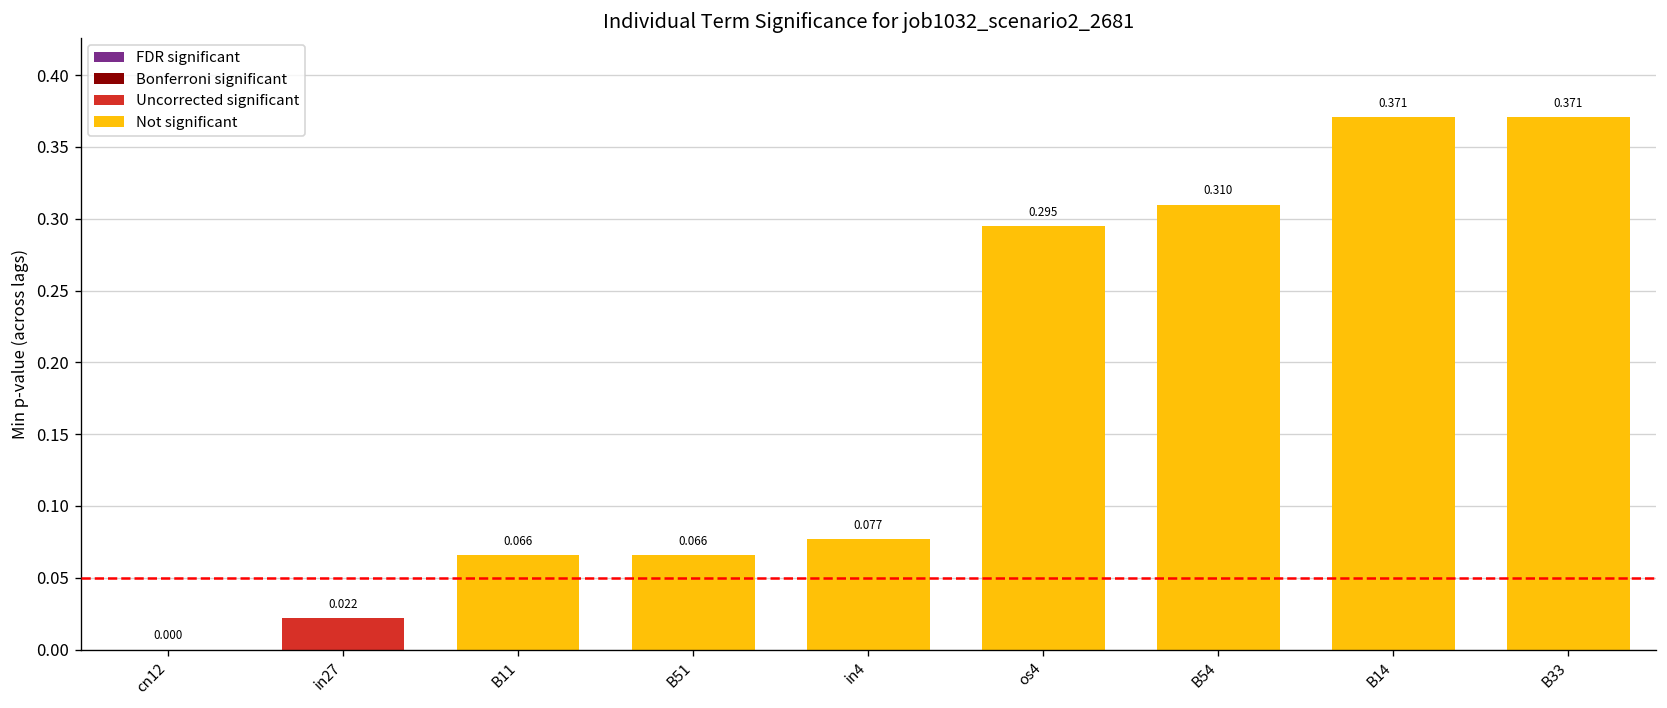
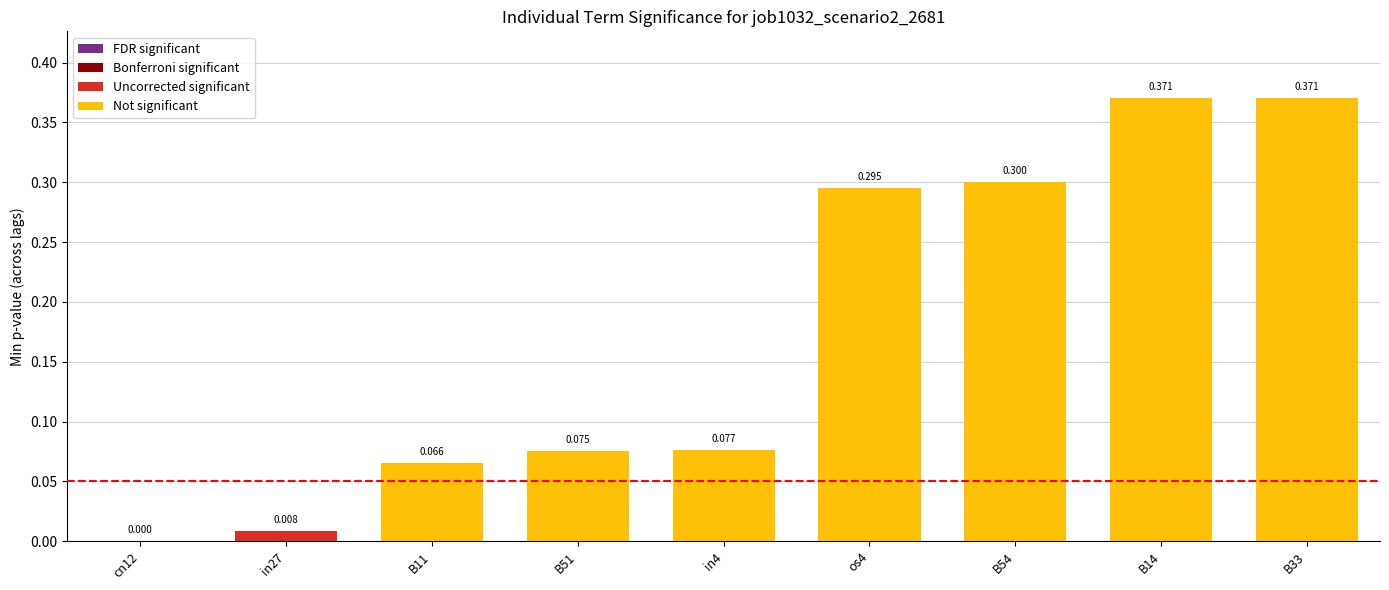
  {
    "cn12": 0.000,
-   "in27": 0.022,
+   "in27": 0.008,
    "B11": 0.066,
-   "B51": 0.066,
+   "B51": 0.075,
    "in4": 0.077,
    "os4": 0.295,
-   "B54": 0.310,
+   "B54": 0.300,
    "B14": 0.371,
    "B33": 0.371
  }
